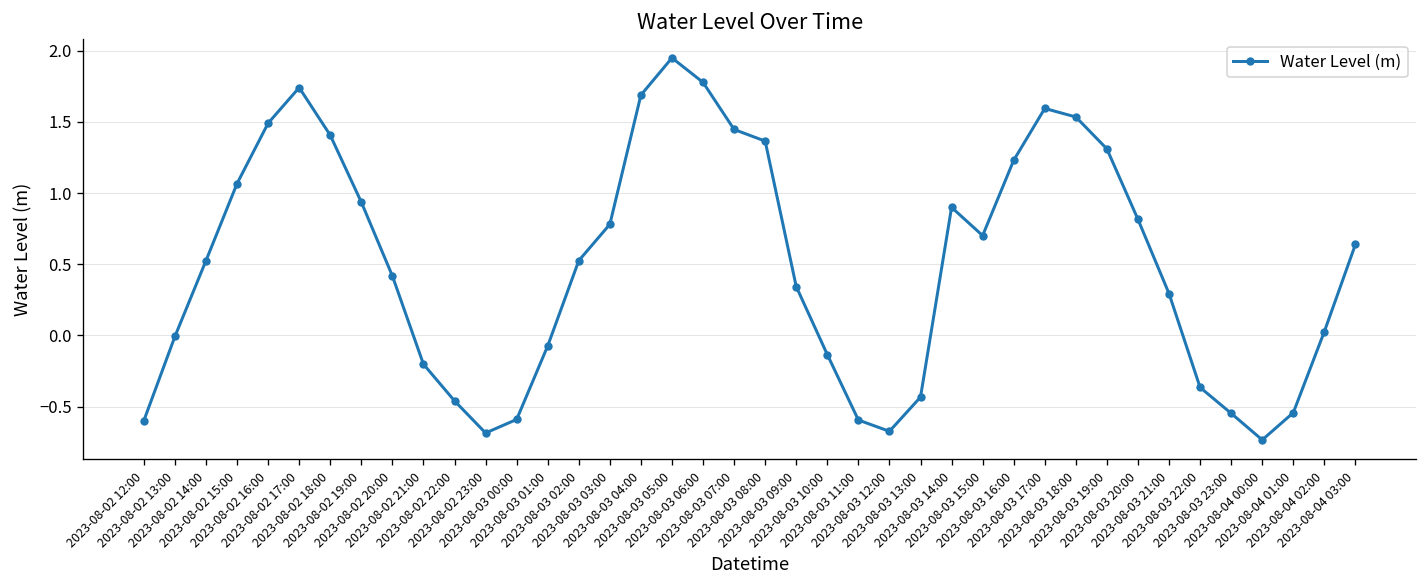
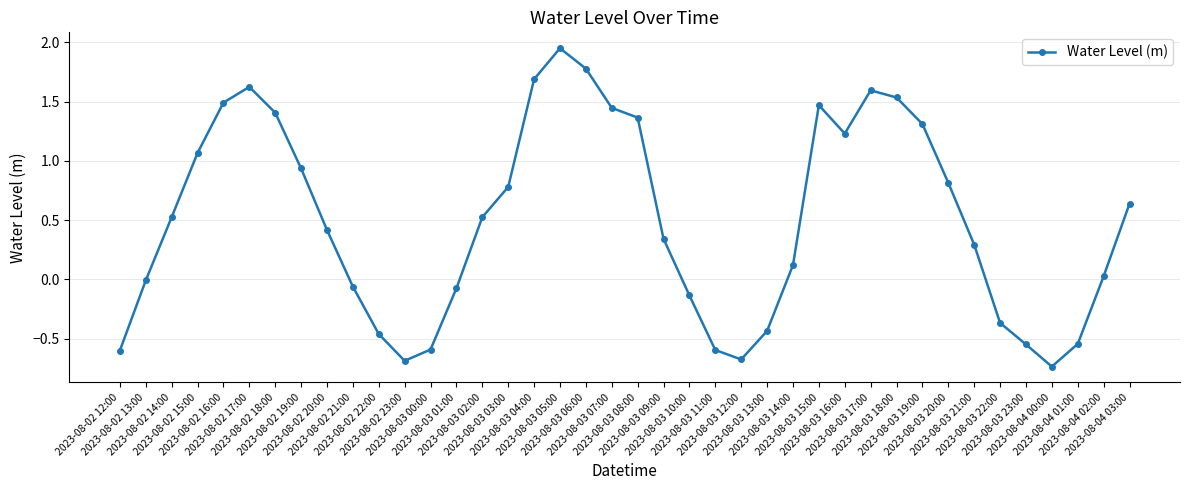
  {
    "2023-08-02 12:00": -0.60,
    "2023-08-02 13:00": -0.01,
    "2023-08-02 14:00": 0.53,
    "2023-08-02 15:00": 1.07,
    "2023-08-02 16:00": 1.49,
-   "2023-08-02 17:00": 1.74,
+   "2023-08-02 17:00": 1.62,
    "2023-08-02 18:00": 1.41,
    "2023-08-02 19:00": 0.94,
    "2023-08-02 20:00": 0.42,
-   "2023-08-02 21:00": -0.20,
+   "2023-08-02 21:00": -0.06,
    "2023-08-02 22:00": -0.46,
    "2023-08-02 23:00": -0.69,
    "2023-08-03 00:00": -0.59,
    "2023-08-03 01:00": -0.07,
    "2023-08-03 02:00": 0.53,
    "2023-08-03 03:00": 0.78,
    "2023-08-03 04:00": 1.69,
    "2023-08-03 05:00": 1.95,
    "2023-08-03 06:00": 1.78,
    "2023-08-03 07:00": 1.45,
    "2023-08-03 08:00": 1.37,
    "2023-08-03 09:00": 0.34,
    "2023-08-03 10:00": -0.13,
    "2023-08-03 11:00": -0.59,
    "2023-08-03 12:00": -0.67,
    "2023-08-03 13:00": -0.43,
-   "2023-08-03 14:00": 0.90,
-   "2023-08-03 15:00": 0.70,
+   "2023-08-03 14:00": 0.12,
+   "2023-08-03 15:00": 1.47,
    "2023-08-03 16:00": 1.23,
    "2023-08-03 17:00": 1.59,
    "2023-08-03 18:00": 1.53,
    "2023-08-03 19:00": 1.31,
    "2023-08-03 20:00": 0.82,
    "2023-08-03 21:00": 0.29,
    "2023-08-03 22:00": -0.37,
    "2023-08-03 23:00": -0.55,
    "2023-08-04 00:00": -0.73,
    "2023-08-04 01:00": -0.54,
    "2023-08-04 02:00": 0.03,
    "2023-08-04 03:00": 0.64
  }
